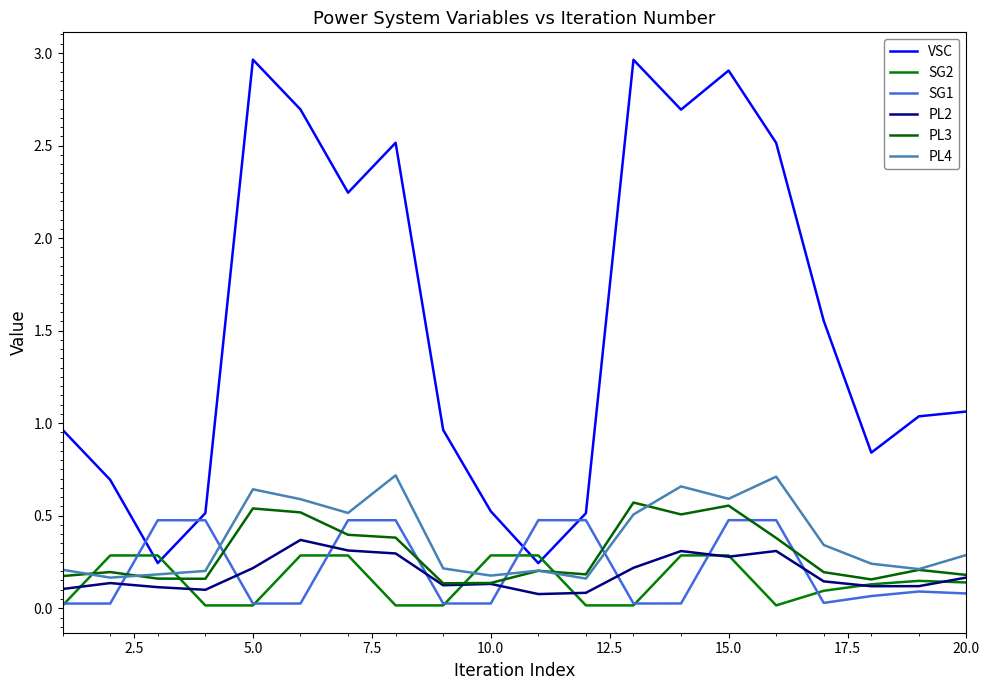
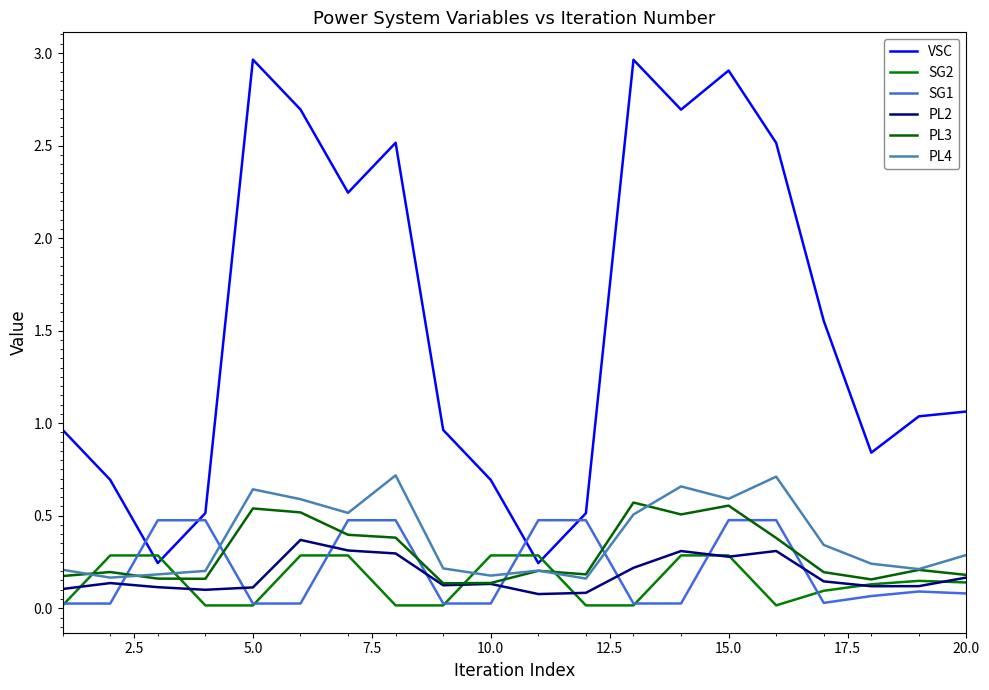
  {
    "VSC": {
      "5.0": 2.96,
-     "10.0": 0.52,
+     "10.0": 0.69,
      "15.0": 2.91,
      "20.0": 1.06
    },
    "PL2": {
-     "5.0": 0.22,
+     "5.0": 0.11,
      "20.0": 0.17
    }
  }
